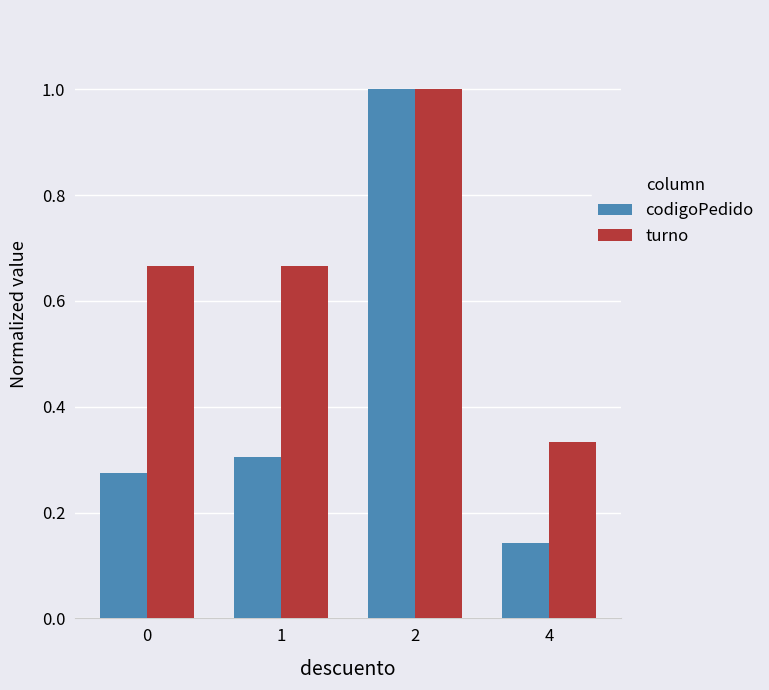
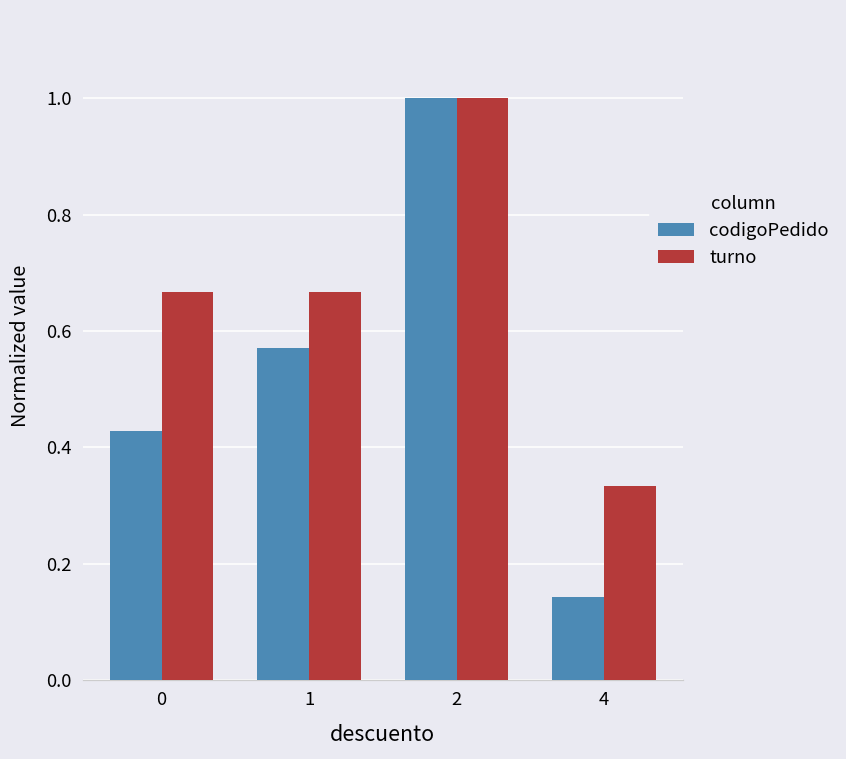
  {
    "codigoPedido": {
-     "0": 0.28,
-     "1": 0.31,
+     "0": 0.43,
+     "1": 0.57,
      "2": 1.00,
      "4": 0.14
    },
    "turno": {
      "0": 0.67,
      "1": 0.67,
      "2": 1.00,
      "4": 0.33
    }
  }
